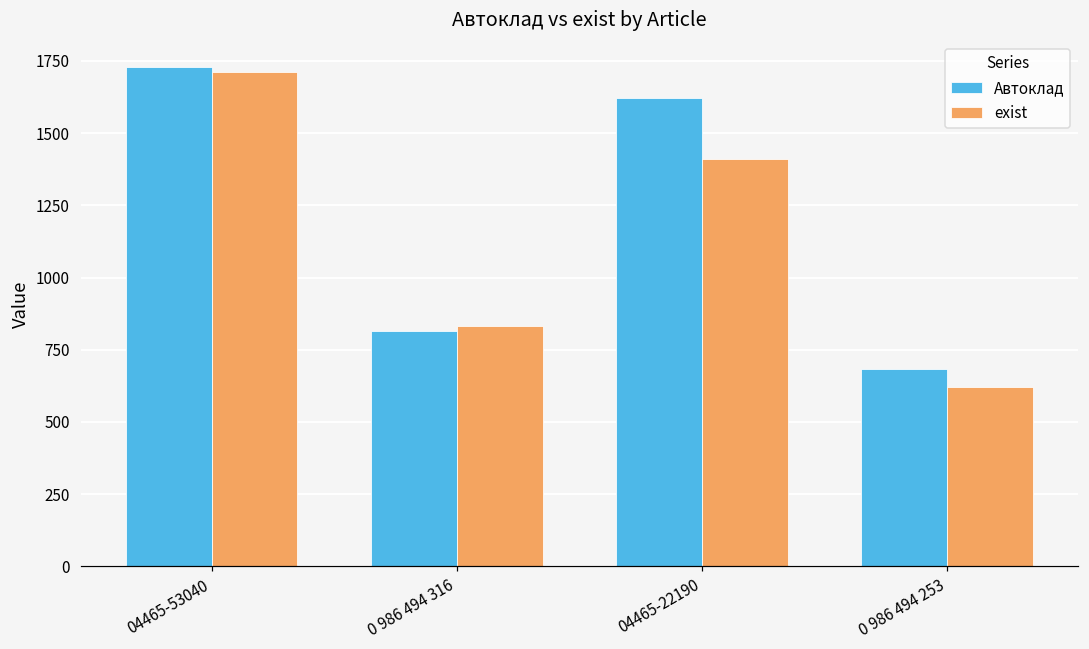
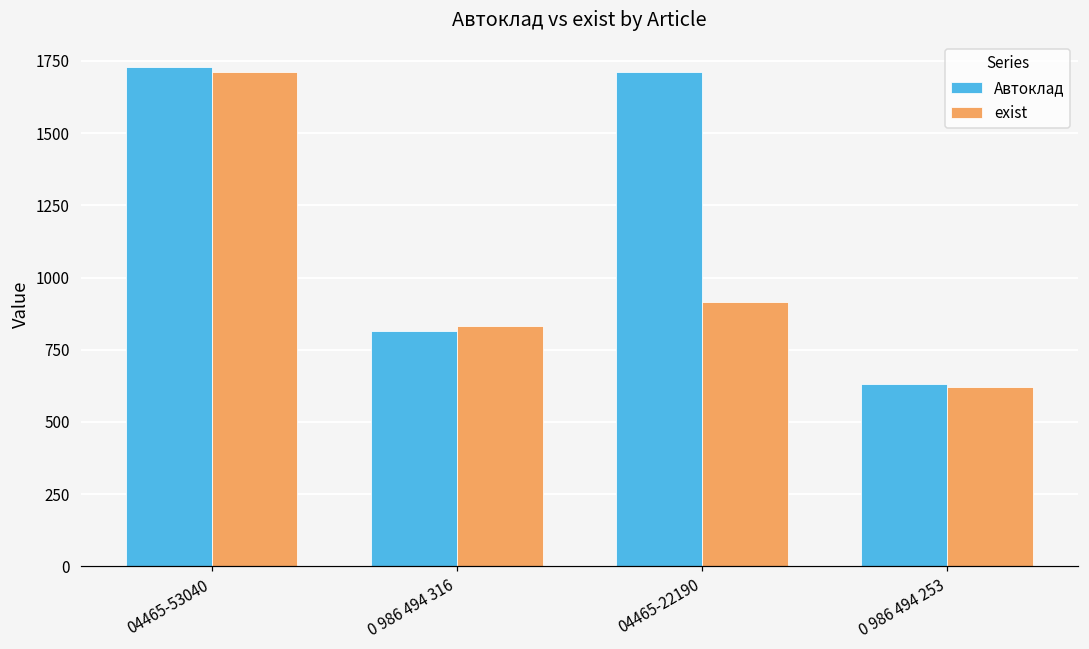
  {
    "Автоклад": {
      "04465-53040": 1730,
      "0 986 494 316": 810,
-     "04465-22190": 1620,
-     "0 986 494 253": 680
+     "04465-22190": 1710,
+     "0 986 494 253": 630
    },
    "exist": {
      "04465-53040": 1710,
      "0 986 494 316": 830,
-     "04465-22190": 1410,
+     "04465-22190": 920,
      "0 986 494 253": 620
    }
  }
